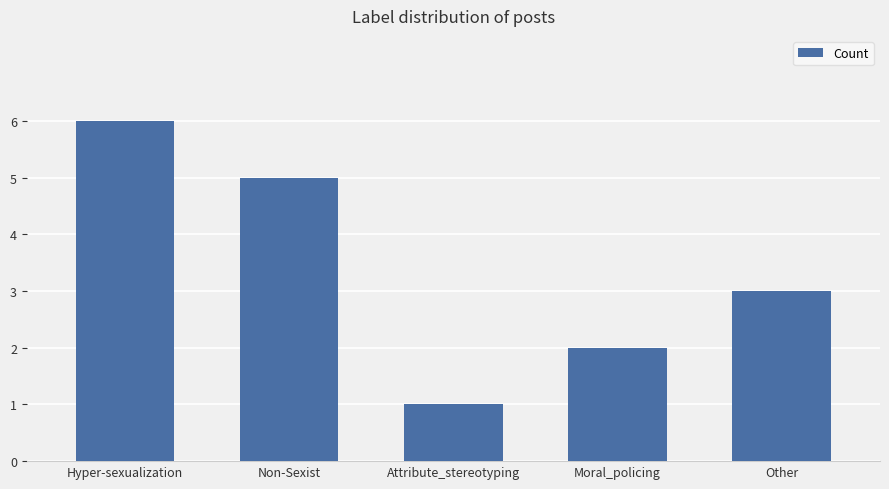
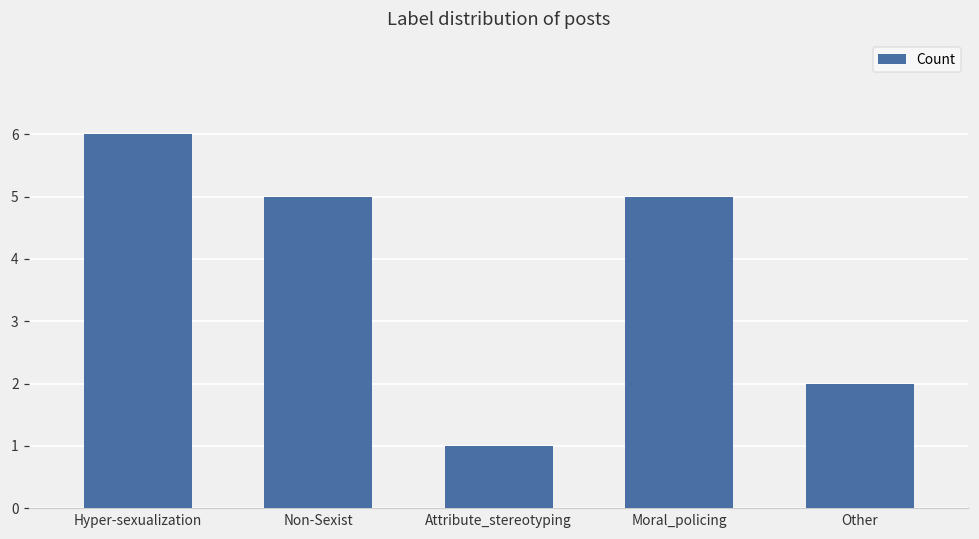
  {
    "Hyper-sexualization": 6,
    "Non-Sexist": 5,
    "Attribute_stereotyping": 1,
-   "Moral_policing": 2,
-   "Other": 3
+   "Moral_policing": 5,
+   "Other": 2
  }
